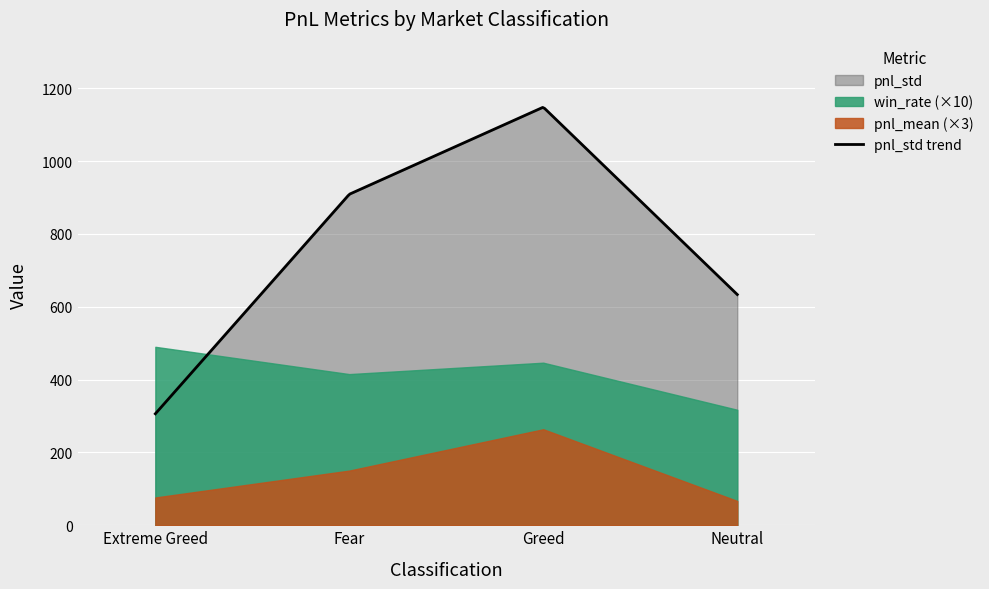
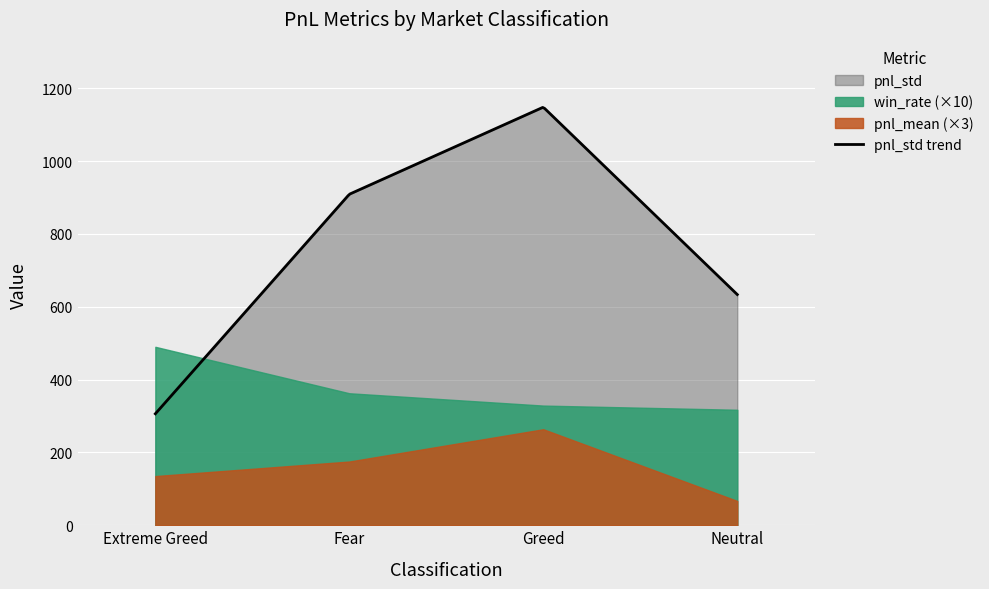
  {
    "win_rate (×10)": {
      "Extreme Greed": 490,
-     "Fear": 420,
-     "Greed": 450,
+     "Fear": 360,
+     "Greed": 330,
      "Neutral": 320
    },
    "pnl_mean (×3)": {
-     "Extreme Greed": 80,
-     "Fear": 150,
+     "Extreme Greed": 140,
+     "Fear": 180,
      "Greed": 260,
      "Neutral": 70
    }
  }
